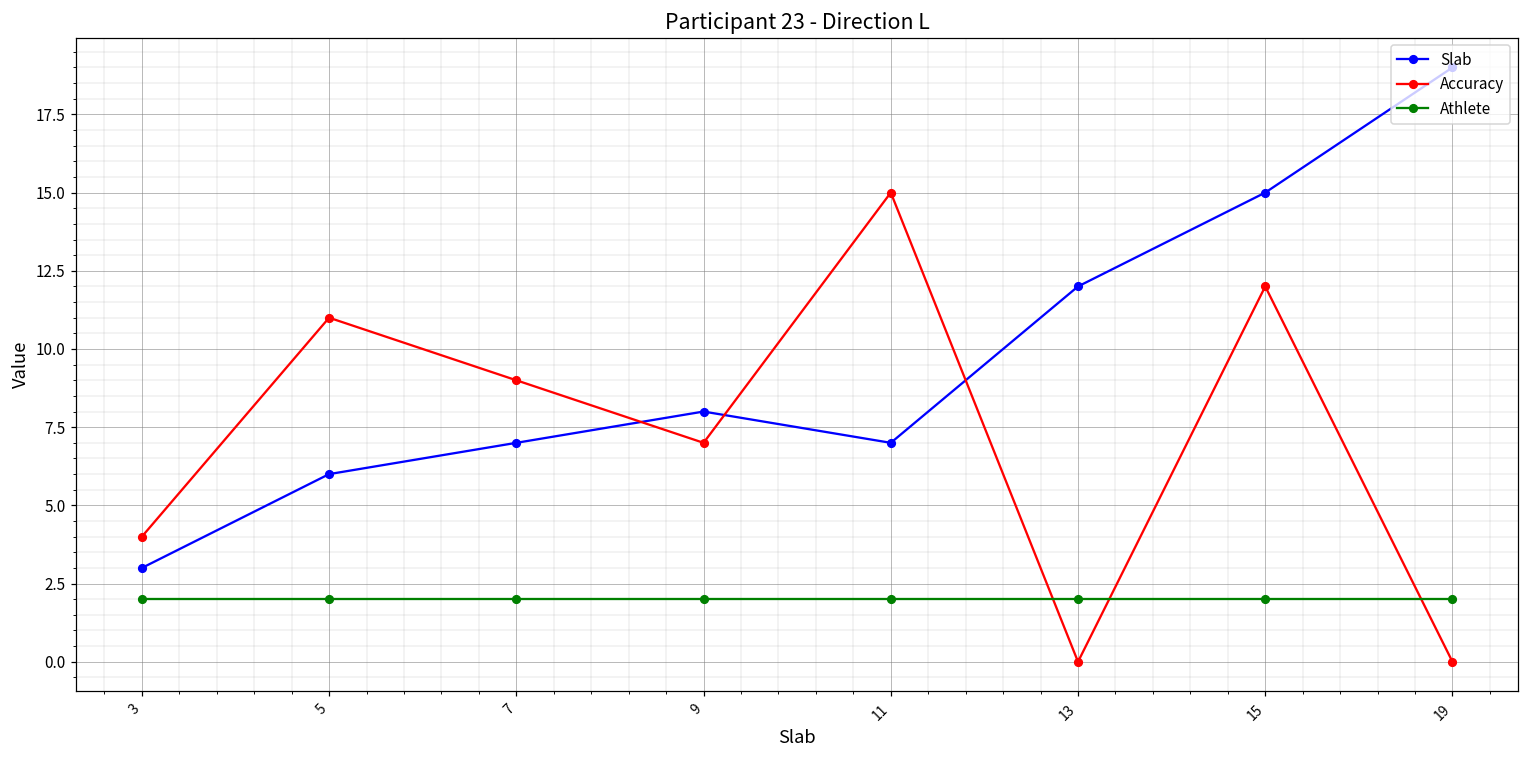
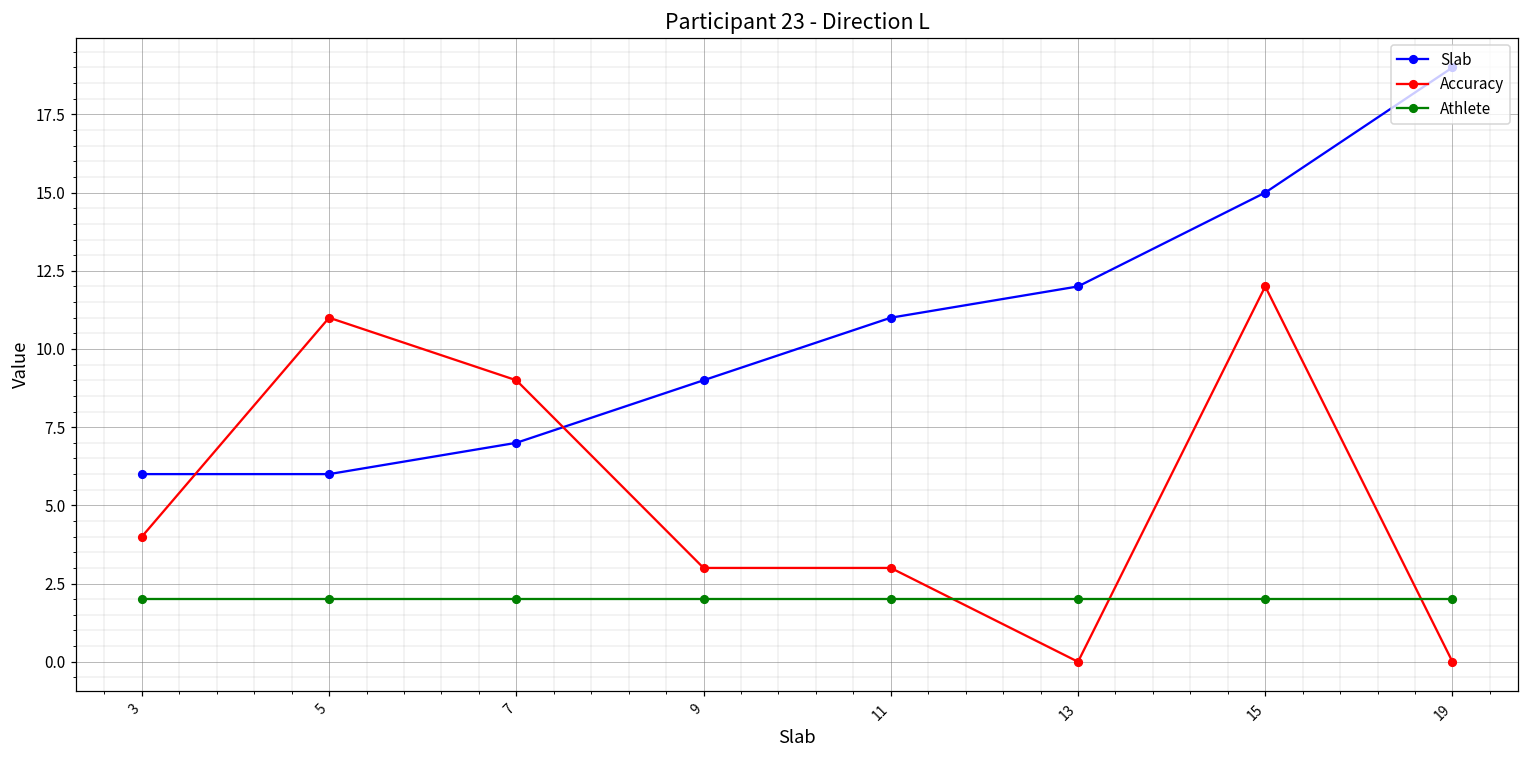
  {
    "Slab": {
-     "3": 3,
+     "3": 6,
      "5": 6,
      "7": 7,
-     "9": 8,
-     "11": 7,
+     "9": 9,
+     "11": 11,
      "13": 12,
      "15": 15
    },
    "Accuracy": {
      "3": 4,
      "5": 11,
      "7": 9,
-     "9": 7,
-     "11": 15,
+     "9": 3,
+     "11": 3,
      "13": 0,
      "15": 12,
      "19": 0
    },
    "Athlete": {
      "3": 2,
      "5": 2,
      "7": 2,
      "9": 2,
      "11": 2,
      "13": 2,
      "15": 2,
      "19": 2
    }
  }
